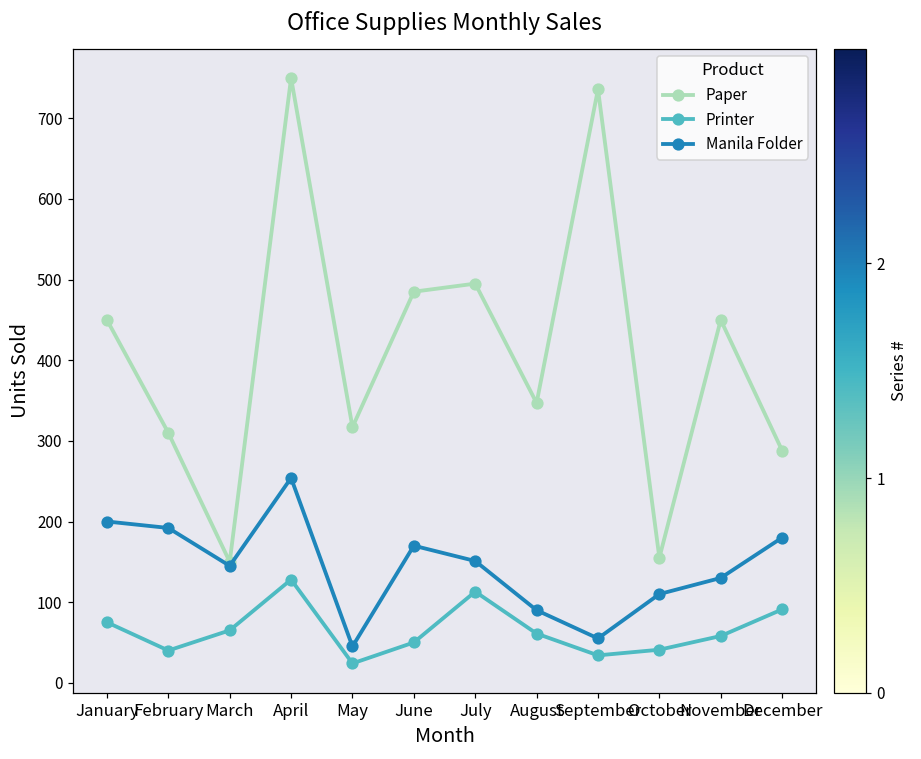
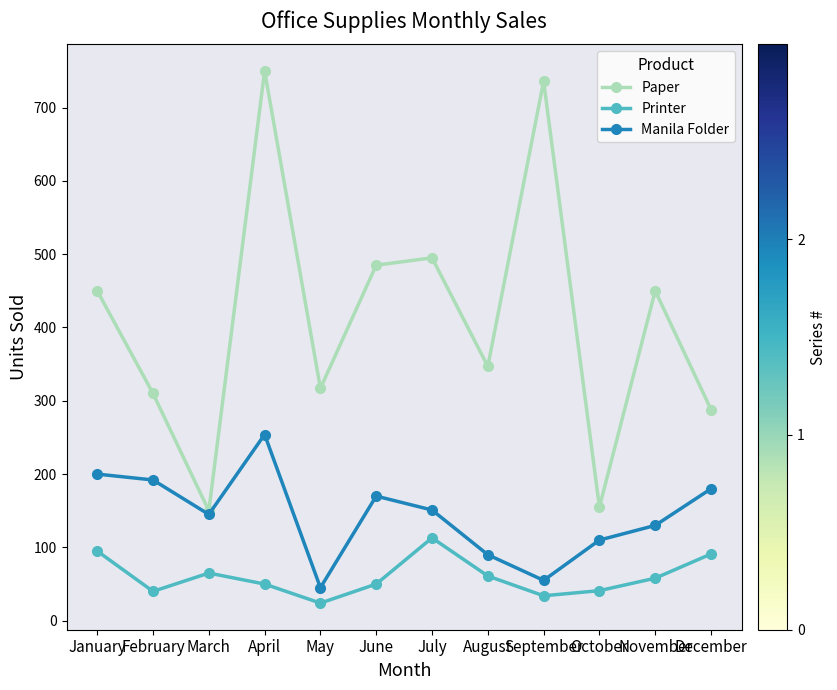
  {
    "Paper": {
      "January": 450,
      "February": 310,
      "March": 150,
      "April": 750,
      "May": 320,
      "June": 490,
      "July": 500
    },
    "Printer": {
-     "January": 80,
+     "January": 100,
      "February": 40,
      "March": 70,
-     "April": 130,
+     "April": 50,
      "May": 20,
      "June": 50,
      "July": 110
    },
    "Manila Folder": {
      "January": 200,
      "February": 190,
      "March": 150,
      "April": 250,
      "May": 50,
      "June": 170,
      "July": 150
    }
  }
